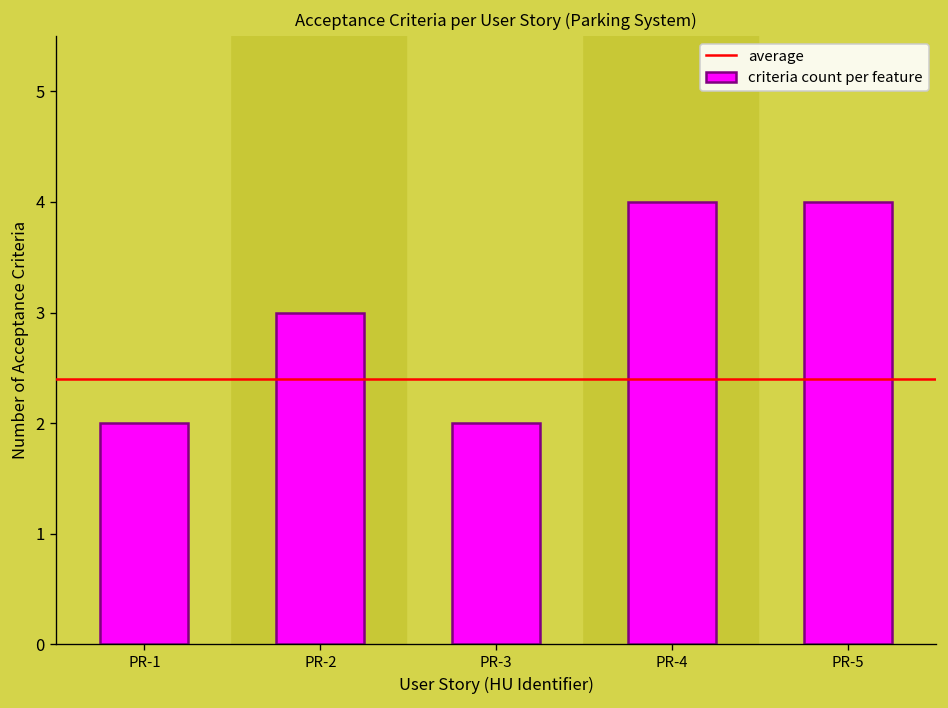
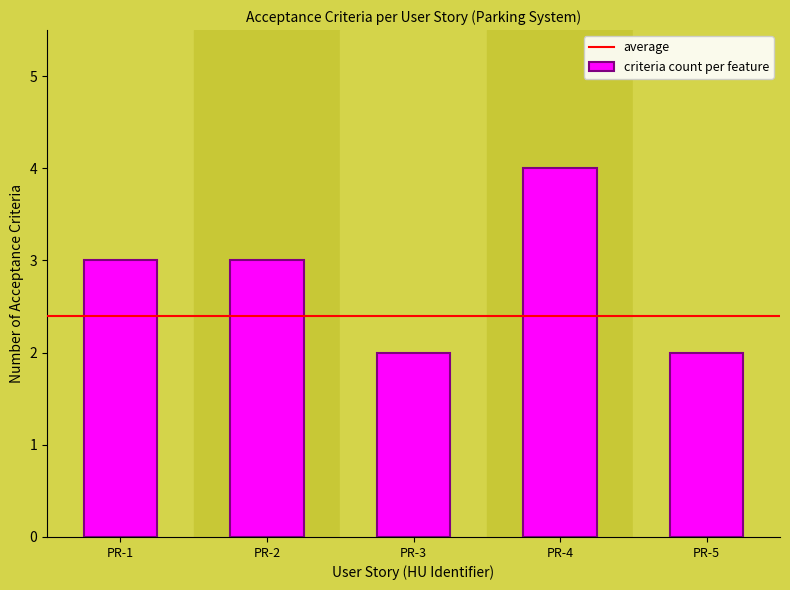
  {
-   "PR-1": 2,
+   "PR-1": 3,
    "PR-2": 3,
    "PR-3": 2,
    "PR-4": 4,
-   "PR-5": 4
+   "PR-5": 2
  }
